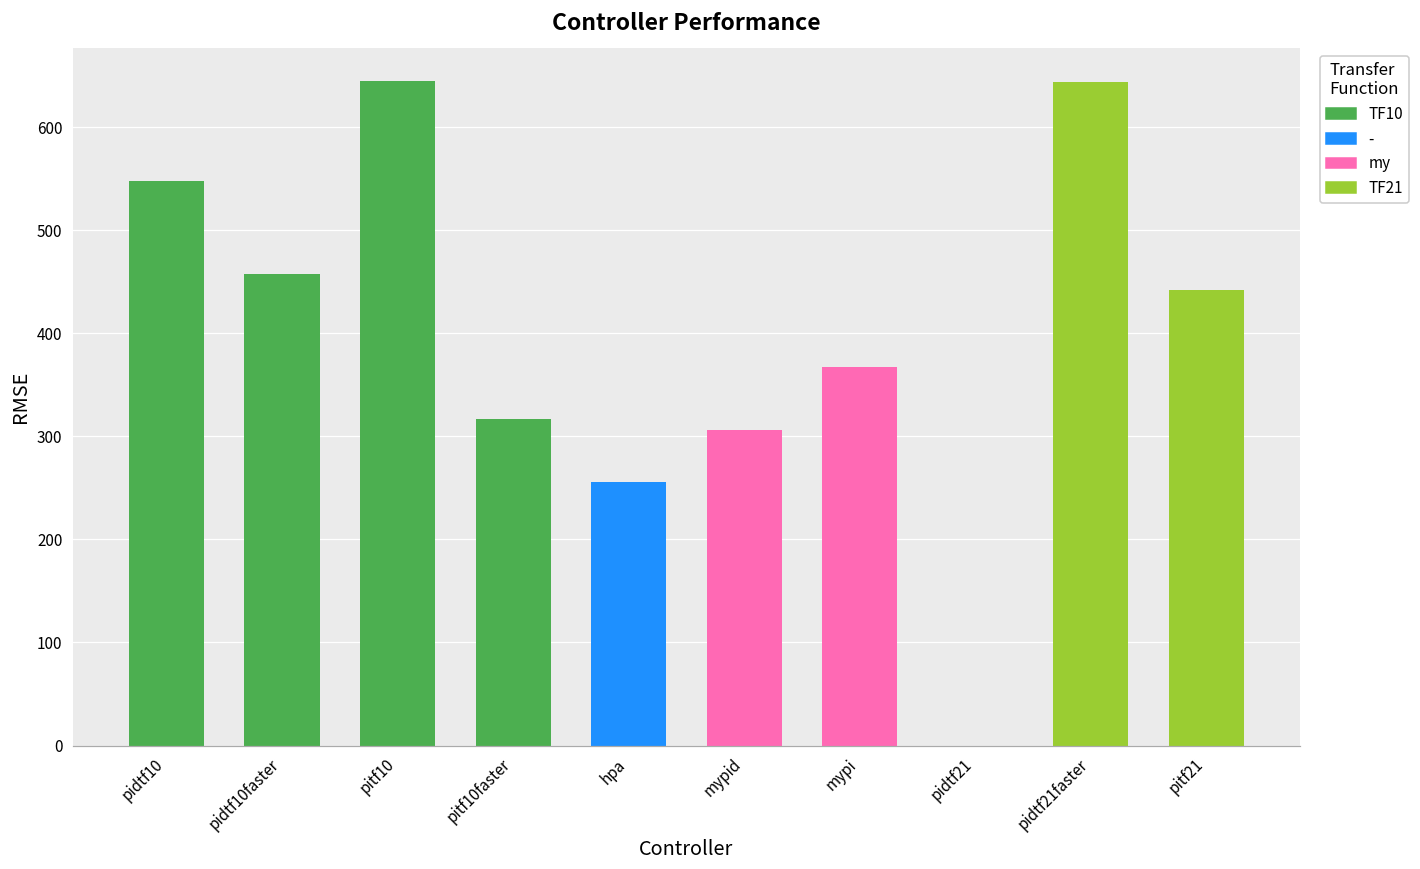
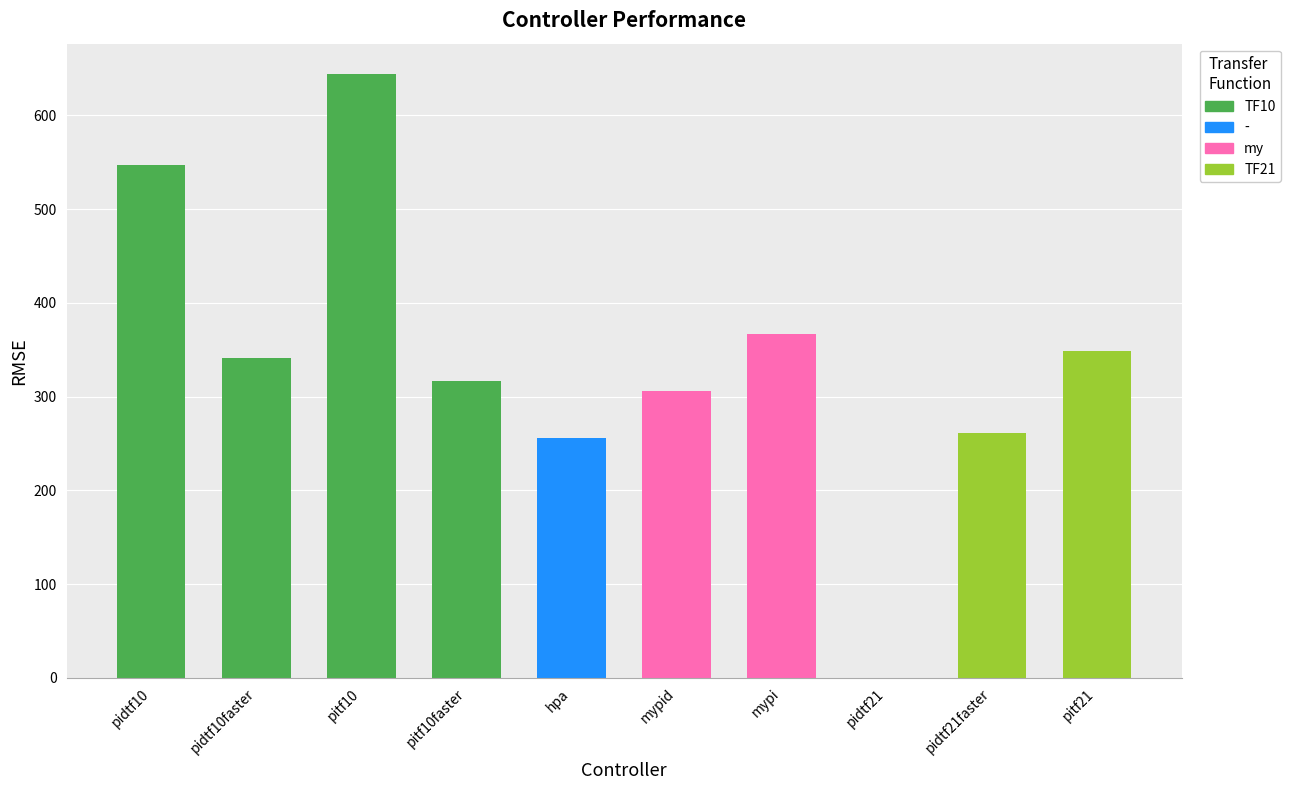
  {
    "pidtf10": 550,
-   "pidtf10faster": 460,
+   "pidtf10faster": 340,
    "pitf10": 640,
    "pitf10faster": 320,
    "hpa": 260,
    "mypid": 310,
    "mypi": 370,
    "pidtf21": 0,
-   "pidtf21faster": 640,
-   "pitf21": 440
+   "pidtf21faster": 260,
+   "pitf21": 350
  }
